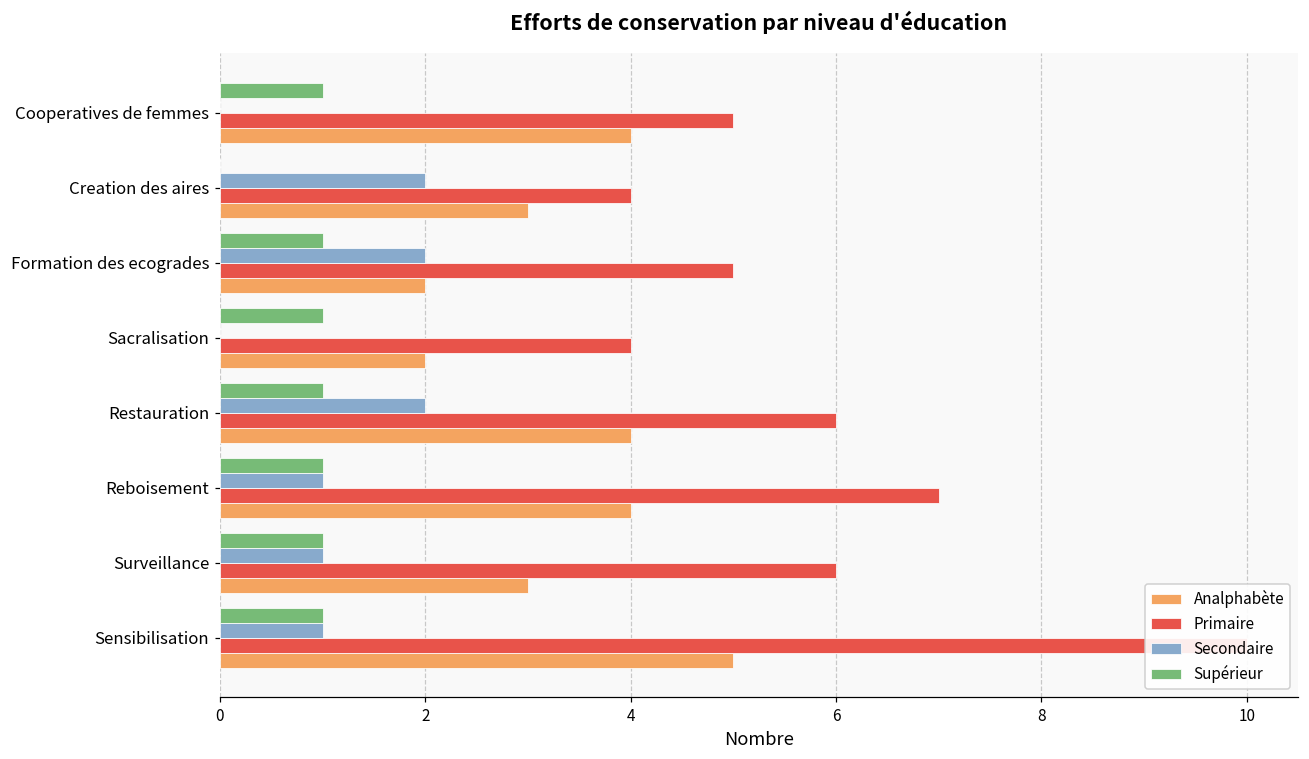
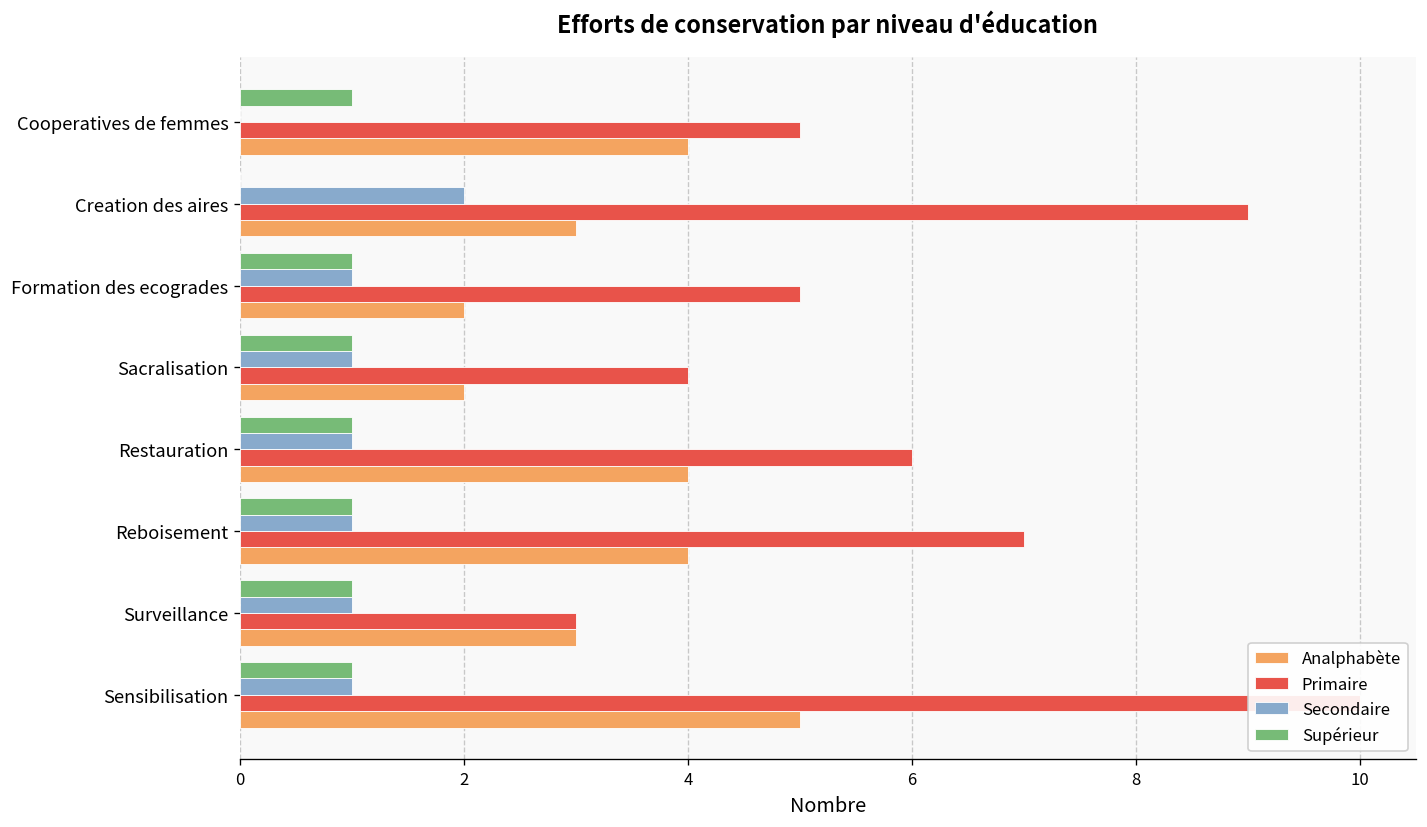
  {
    "Analphabète": {
      "Cooperatives de femmes": 4,
      "Creation des aires": 3,
      "Formation des ecogrades": 2,
      "Sacralisation": 2,
      "Restauration": 4,
      "Reboisement": 4,
      "Surveillance": 3,
      "Sensibilisation": 5
    },
    "Primaire": {
      "Cooperatives de femmes": 5,
-     "Creation des aires": 4,
+     "Creation des aires": 9,
      "Formation des ecogrades": 5,
      "Sacralisation": 4,
      "Restauration": 6,
      "Reboisement": 7,
-     "Surveillance": 6
+     "Surveillance": 3
    },
    "Secondaire": {
      "Cooperatives de femmes": 0,
      "Creation des aires": 2,
-     "Formation des ecogrades": 2,
-     "Sacralisation": 0,
-     "Restauration": 2,
+     "Formation des ecogrades": 1,
+     "Sacralisation": 1,
+     "Restauration": 1,
      "Reboisement": 1,
      "Surveillance": 1,
      "Sensibilisation": 1
    },
    "Supérieur": {
      "Cooperatives de femmes": 1,
      "Creation des aires": 0,
      "Formation des ecogrades": 1,
      "Sacralisation": 1,
      "Restauration": 1,
      "Reboisement": 1,
      "Surveillance": 1,
      "Sensibilisation": 1
    }
  }
